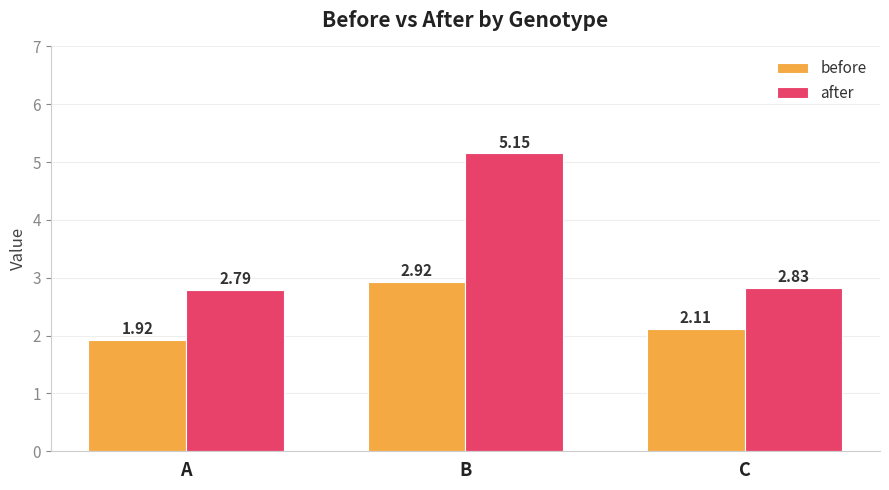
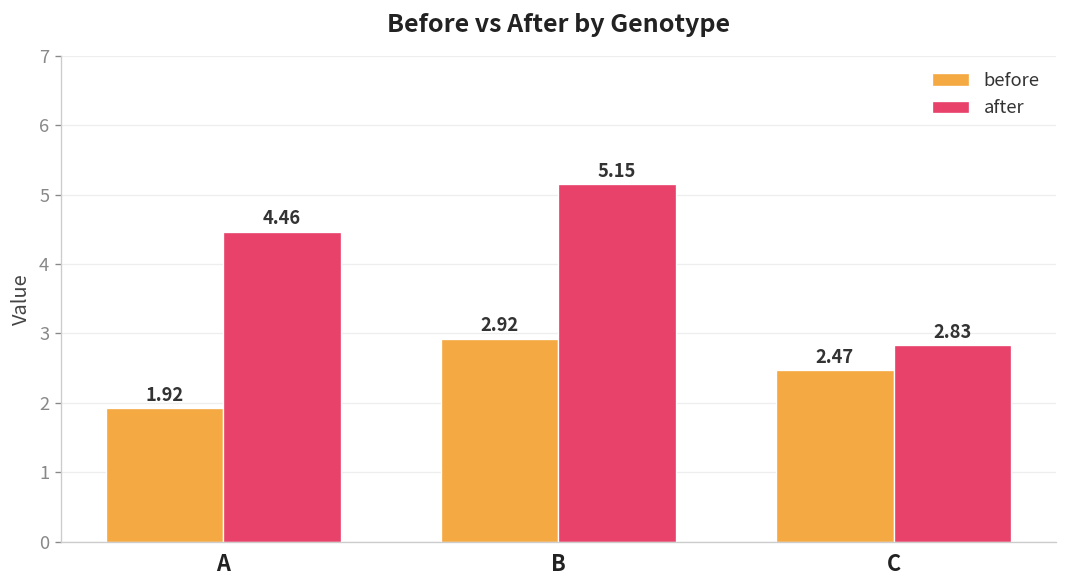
  {
    "before": {
      "A": 1.92,
      "B": 2.92,
-     "C": 2.11
+     "C": 2.47
    },
    "after": {
-     "A": 2.79,
+     "A": 4.46,
      "B": 5.15,
      "C": 2.83
    }
  }
